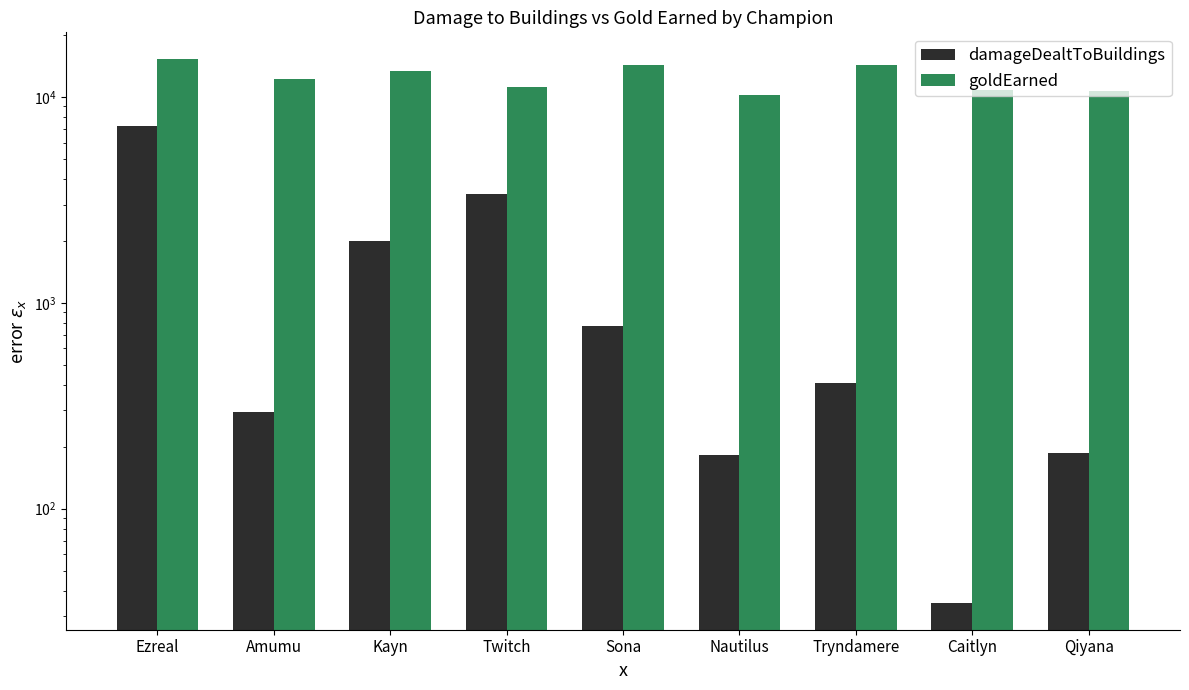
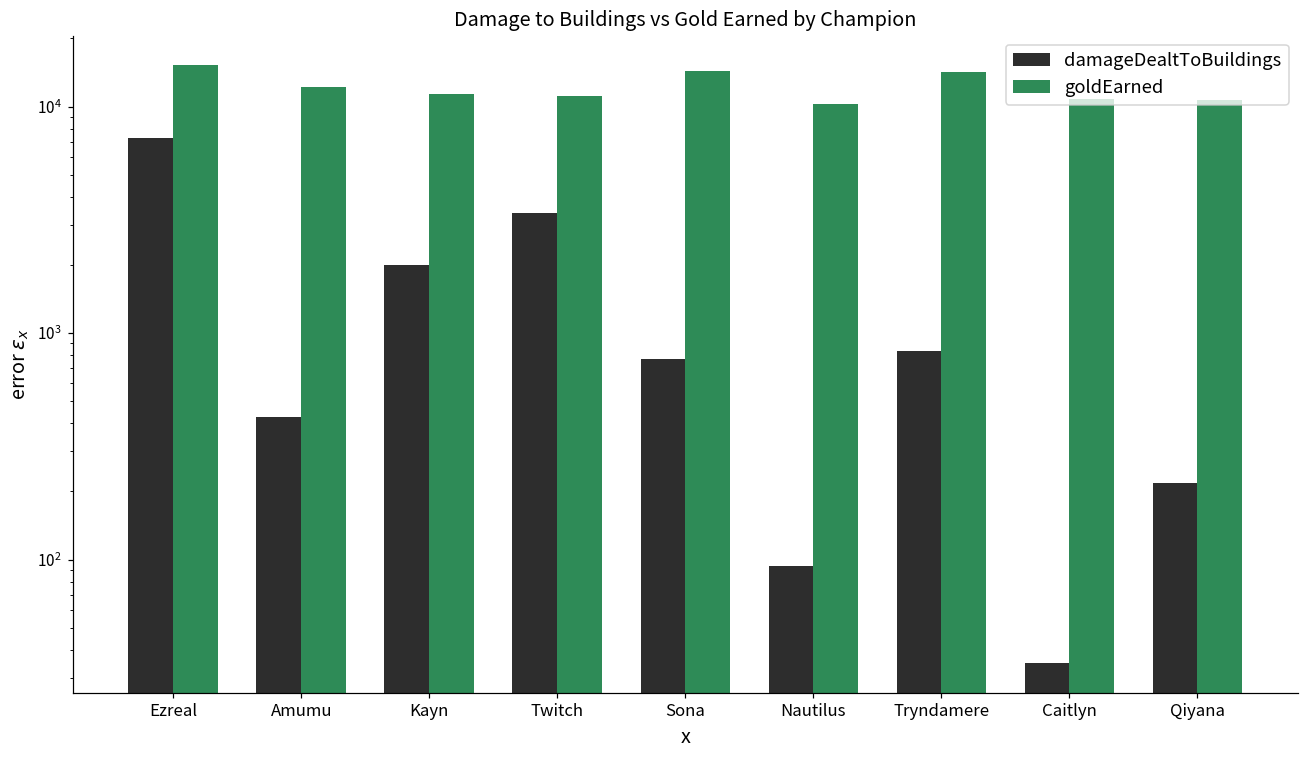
  {
    "damageDealtToBuildings": {
      "Ezreal": 7300,
-     "Amumu": 300,
+     "Amumu": 420,
      "Kayn": 2000,
      "Twitch": 3400,
      "Sona": 770,
-     "Nautilus": 180,
-     "Tryndamere": 410,
+     "Nautilus": 90,
+     "Tryndamere": 830,
      "Caitlyn": 35,
-     "Qiyana": 190
+     "Qiyana": 220
    },
    "goldEarned": {
      "Ezreal": 15000,
      "Amumu": 12000,
-     "Kayn": 13000,
+     "Kayn": 11000,
      "Twitch": 11000,
      "Sona": 14000,
      "Nautilus": 10000,
      "Tryndamere": 14000
    }
  }
